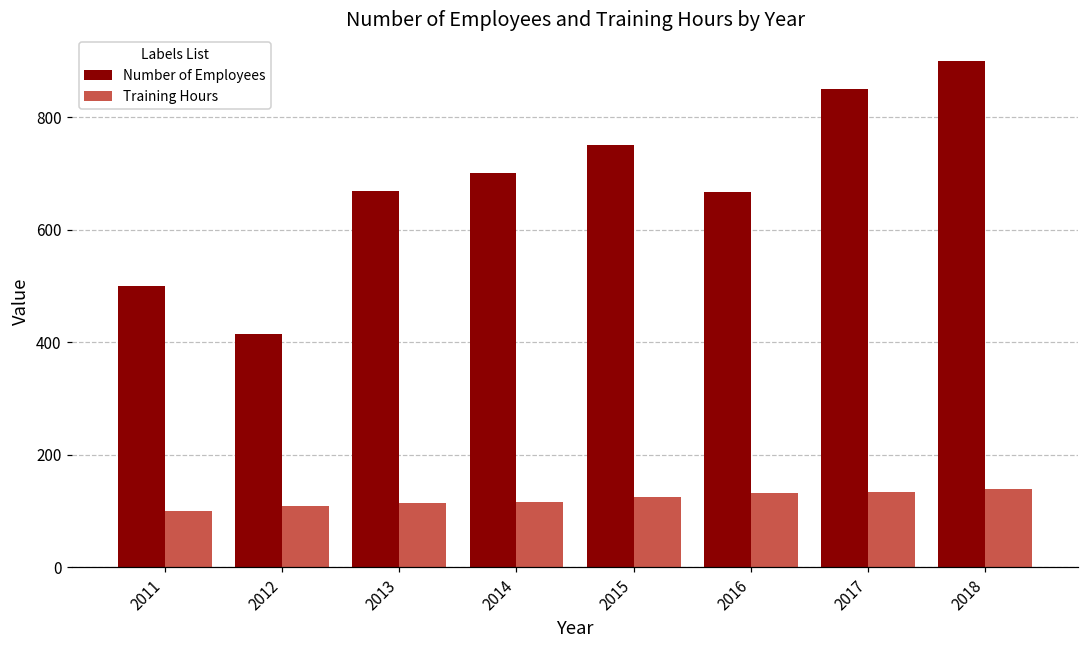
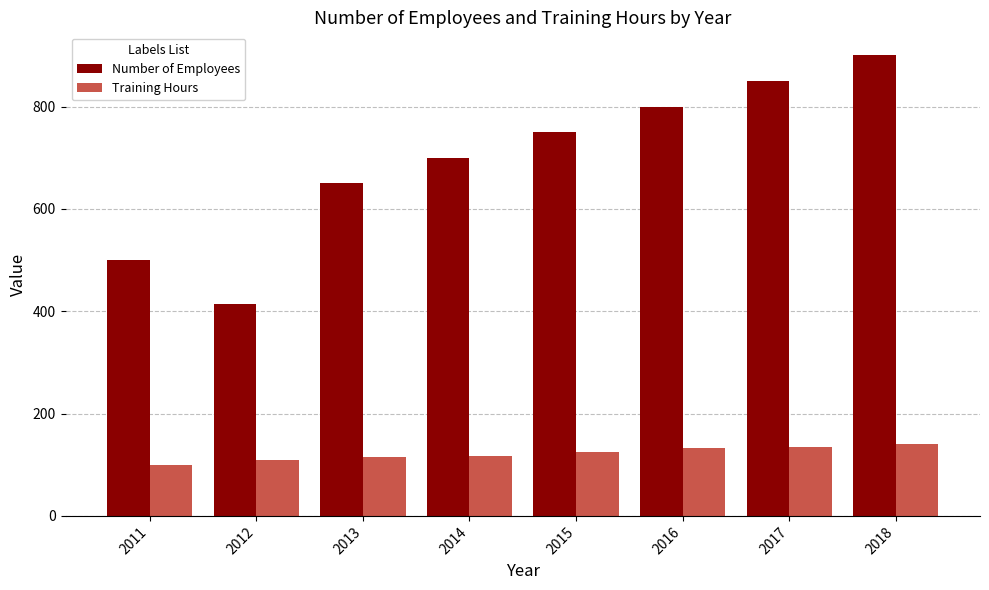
  {
    "Number of Employees": {
      "2011": 500,
      "2012": 420,
-     "2013": 670,
+     "2013": 650,
      "2014": 700,
      "2015": 750,
-     "2016": 670,
+     "2016": 800,
      "2017": 850,
      "2018": 900
    },
    "Training Hours": {
      "2011": 100,
      "2012": 110,
      "2013": 120,
      "2014": 120,
      "2015": 130,
      "2016": 130,
      "2017": 140,
      "2018": 140
    }
  }
